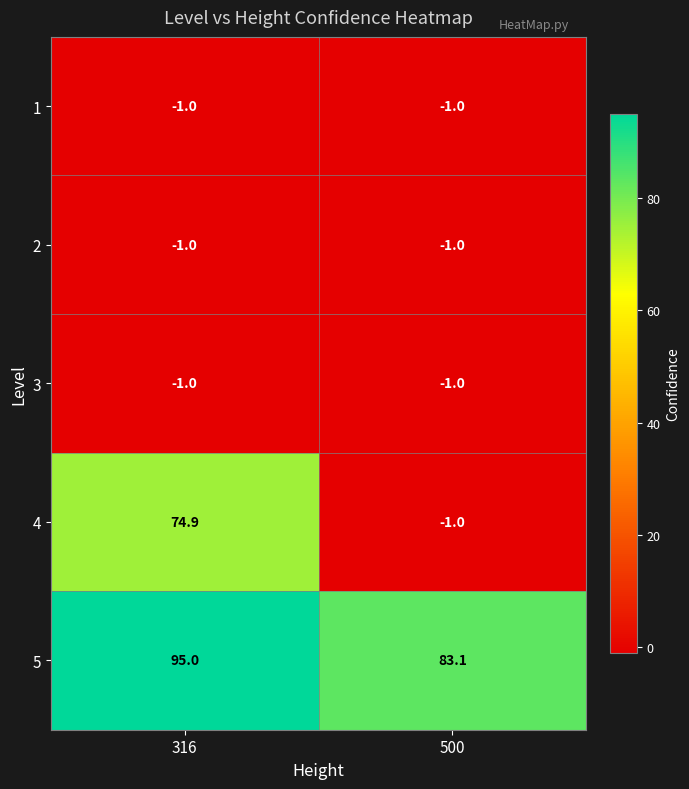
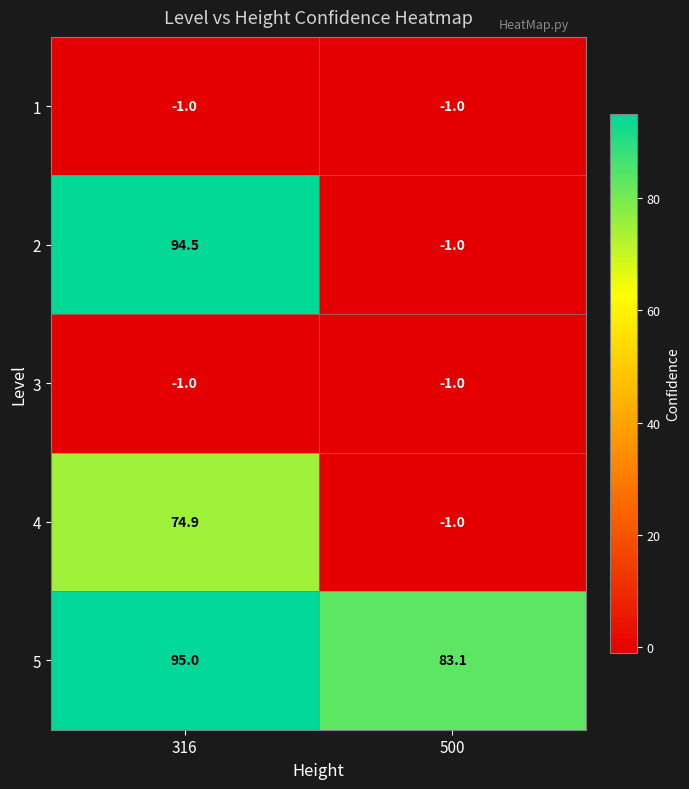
  {
    "1": {
      "316": -1.0,
      "500": -1.0
    },
    "2": {
-     "316": -1.0,
+     "316": 94.5,
      "500": -1.0
    },
    "3": {
      "316": -1.0,
      "500": -1.0
    },
    "4": {
      "316": 74.9,
      "500": -1.0
    },
    "5": {
      "316": 95.0,
      "500": 83.1
    }
  }
